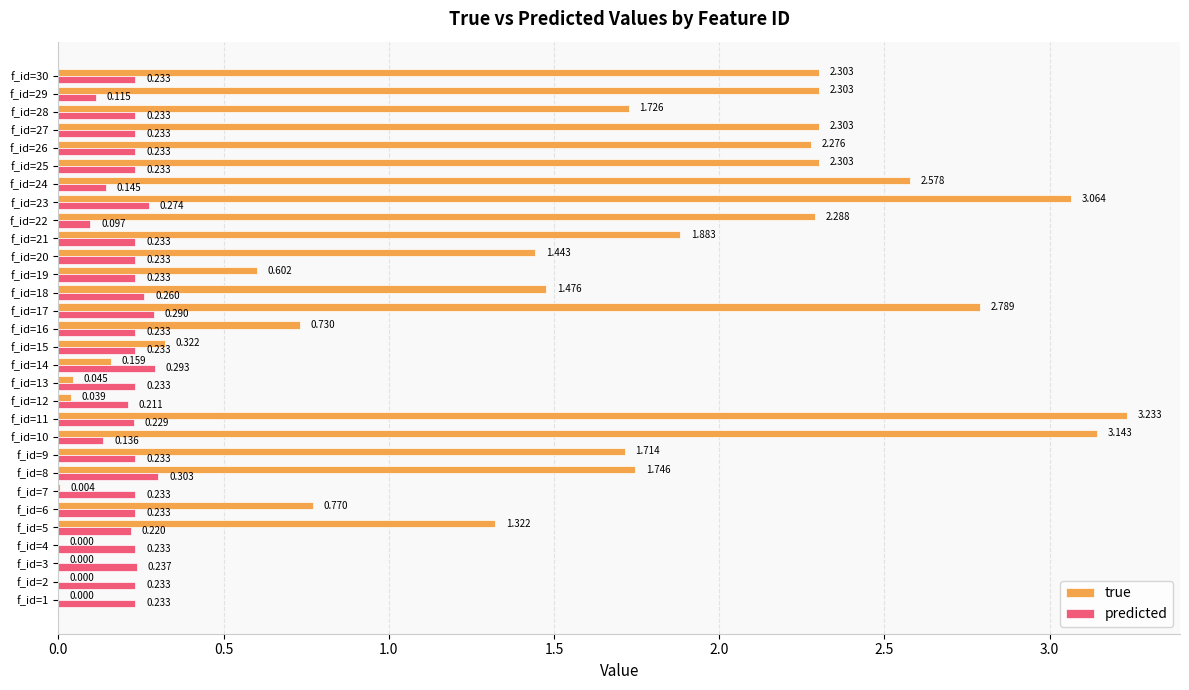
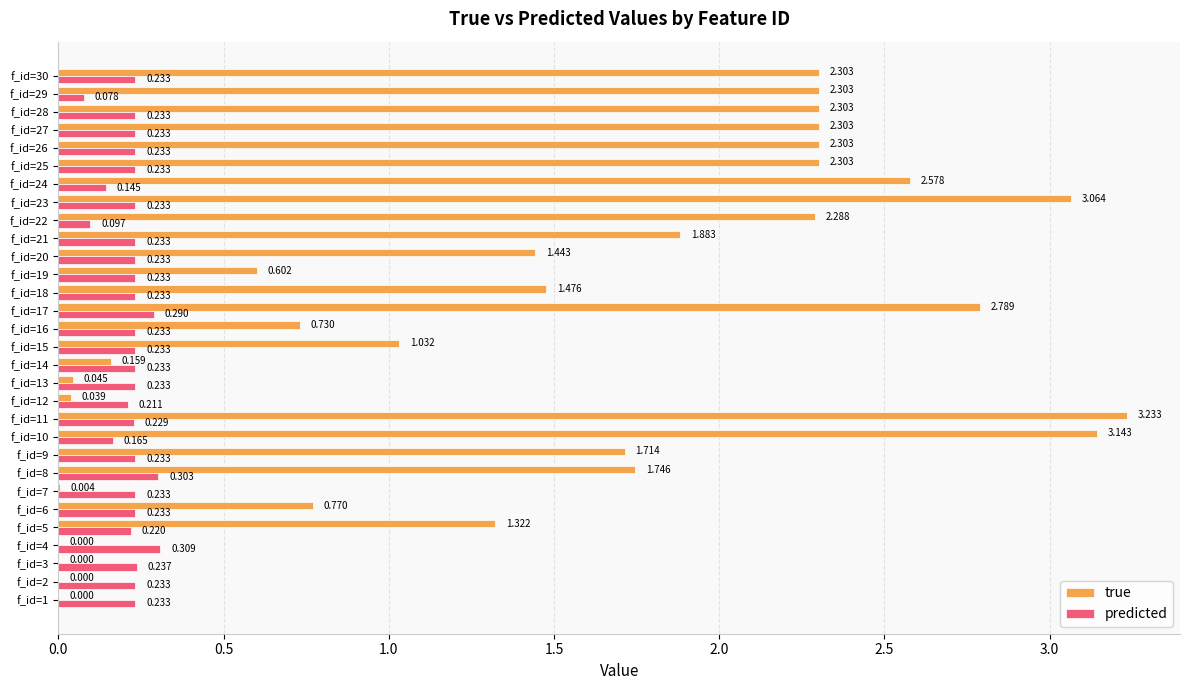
  {
    "true": {
      "f_id=30": 2.303,
      "f_id=29": 2.303,
-     "f_id=28": 1.726,
+     "f_id=28": 2.303,
      "f_id=27": 2.303,
-     "f_id=26": 2.276,
+     "f_id=26": 2.303,
      "f_id=25": 2.303,
      "f_id=24": 2.578,
      "f_id=23": 3.064,
      "f_id=22": 2.288,
      "f_id=21": 1.883,
      "f_id=20": 1.443,
      "f_id=19": 0.602,
      "f_id=18": 1.476,
      "f_id=17": 2.789,
      "f_id=16": 0.730,
-     "f_id=15": 0.322,
+     "f_id=15": 1.032,
      "f_id=14": 0.159,
      "f_id=13": 0.045,
      "f_id=12": 0.039,
      "f_id=11": 3.233,
      "f_id=10": 3.143,
      "f_id=9": 1.714,
      "f_id=8": 1.746,
      "f_id=7": 0.004,
      "f_id=6": 0.770,
      "f_id=5": 1.322,
      "f_id=4": 0.000,
      "f_id=3": 0.000,
      "f_id=2": 0.000,
      "f_id=1": 0.000
    },
    "predicted": {
      "f_id=30": 0.233,
-     "f_id=29": 0.115,
+     "f_id=29": 0.078,
      "f_id=28": 0.233,
      "f_id=27": 0.233,
      "f_id=26": 0.233,
      "f_id=25": 0.233,
      "f_id=24": 0.145,
-     "f_id=23": 0.274,
+     "f_id=23": 0.233,
      "f_id=22": 0.097,
      "f_id=21": 0.233,
      "f_id=20": 0.233,
      "f_id=19": 0.233,
-     "f_id=18": 0.260,
+     "f_id=18": 0.233,
      "f_id=17": 0.290,
      "f_id=16": 0.233,
      "f_id=15": 0.233,
-     "f_id=14": 0.293,
+     "f_id=14": 0.233,
      "f_id=13": 0.233,
      "f_id=12": 0.211,
      "f_id=11": 0.229,
-     "f_id=10": 0.136,
+     "f_id=10": 0.165,
      "f_id=9": 0.233,
      "f_id=8": 0.303,
      "f_id=7": 0.233,
      "f_id=6": 0.233,
      "f_id=5": 0.220,
-     "f_id=4": 0.233,
+     "f_id=4": 0.309,
      "f_id=3": 0.237,
      "f_id=2": 0.233,
      "f_id=1": 0.233
    }
  }
